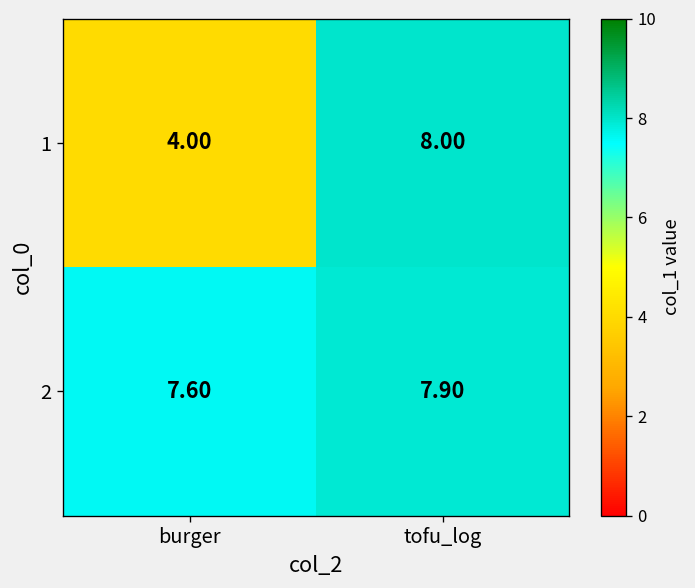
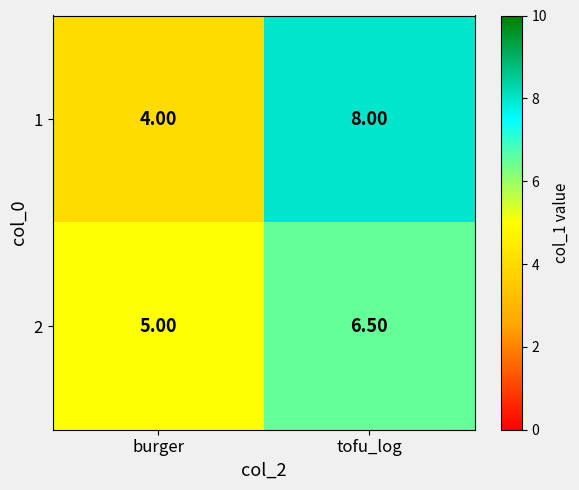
  {
    "1": {
      "burger": 4.00,
      "tofu_log": 8.00
    },
    "2": {
-     "burger": 7.60,
-     "tofu_log": 7.90
+     "burger": 5.00,
+     "tofu_log": 6.50
    }
  }
